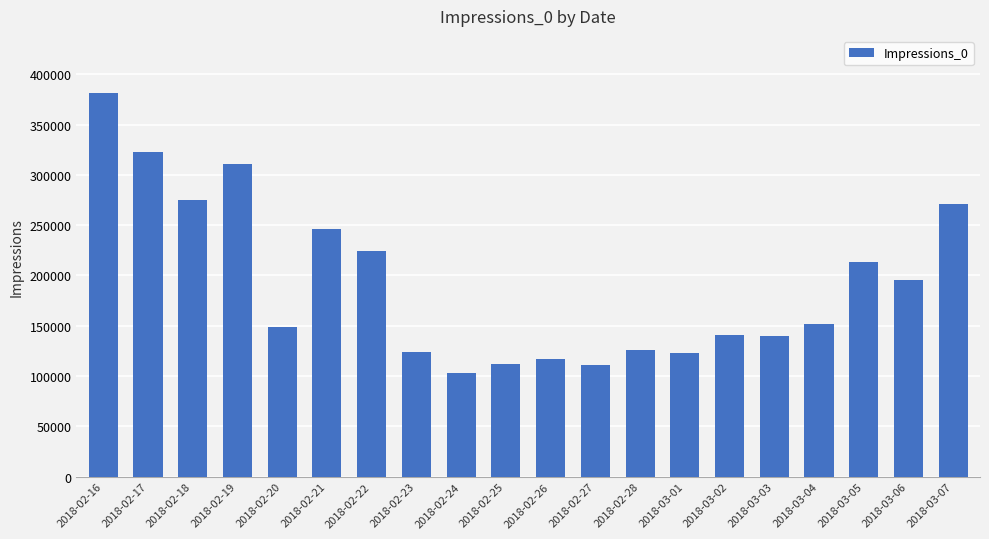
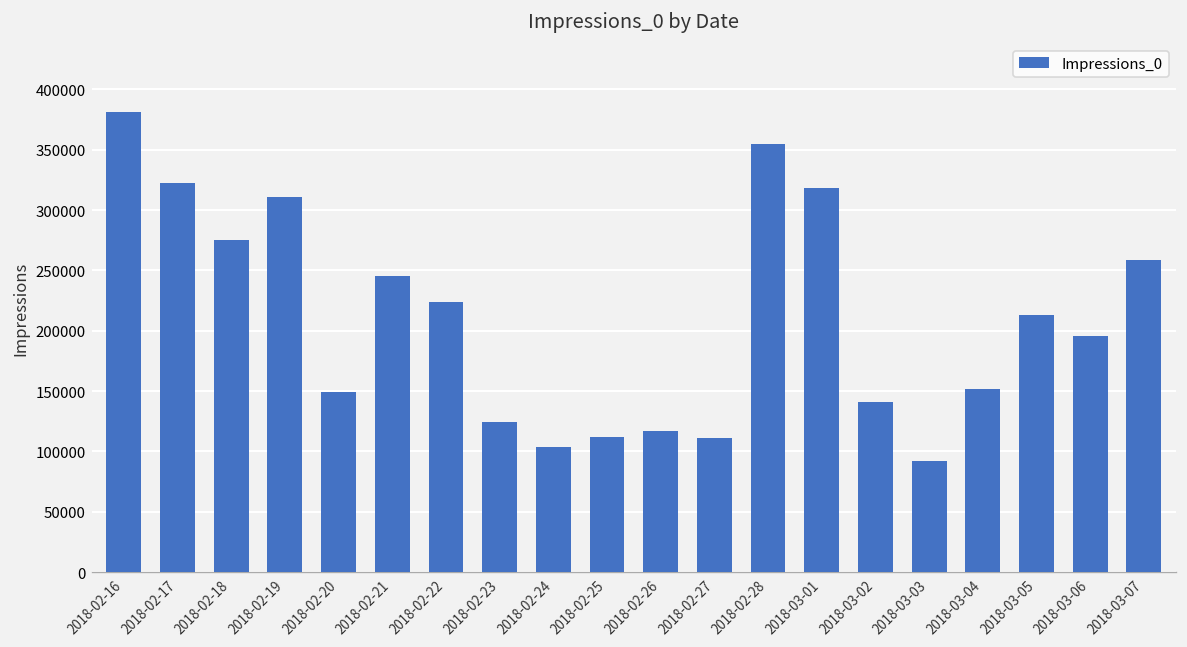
  {
    "2018-02-16": 381000,
    "2018-02-17": 323000,
    "2018-02-18": 275000,
    "2018-02-19": 311000,
    "2018-02-20": 149000,
    "2018-02-21": 246000,
    "2018-02-22": 224000,
    "2018-02-23": 124000,
    "2018-02-24": 103000,
    "2018-02-25": 112000,
    "2018-02-26": 117000,
    "2018-02-27": 111000,
-   "2018-02-28": 126000,
-   "2018-03-01": 123000,
+   "2018-02-28": 354000,
+   "2018-03-01": 318000,
    "2018-03-02": 141000,
-   "2018-03-03": 140000,
+   "2018-03-03": 92000,
    "2018-03-04": 152000,
    "2018-03-05": 213000,
    "2018-03-06": 196000,
-   "2018-03-07": 271000
+   "2018-03-07": 258000
  }
